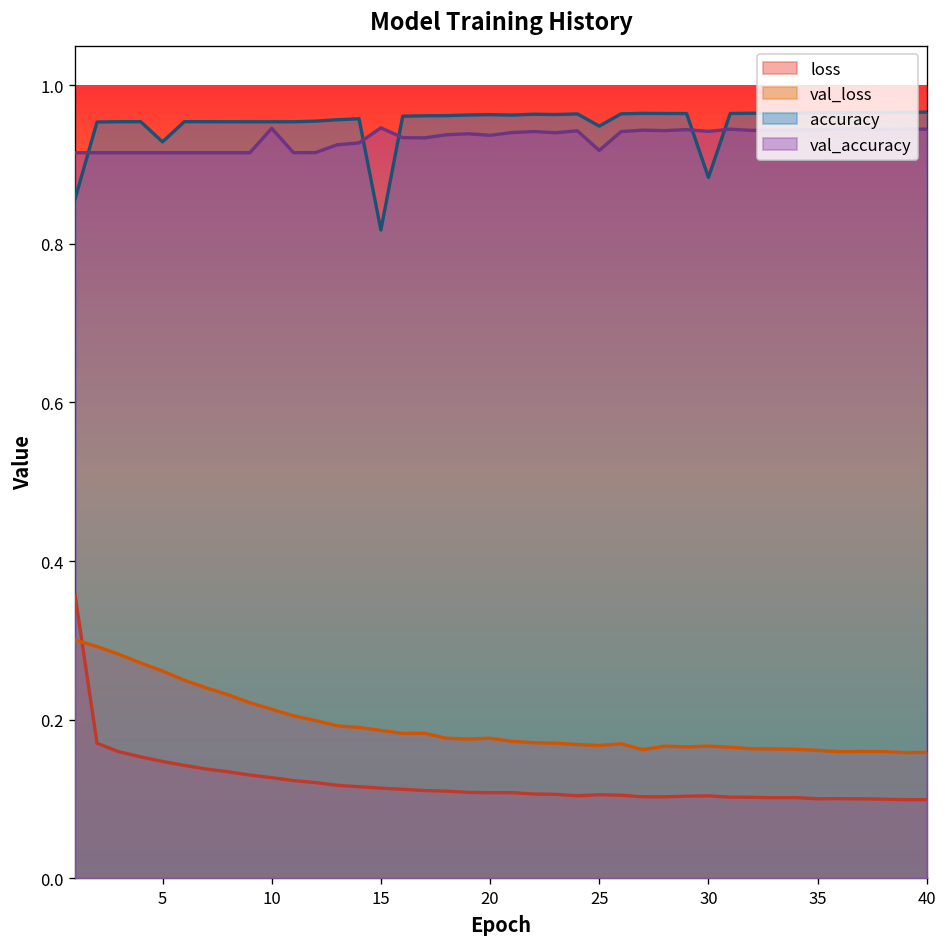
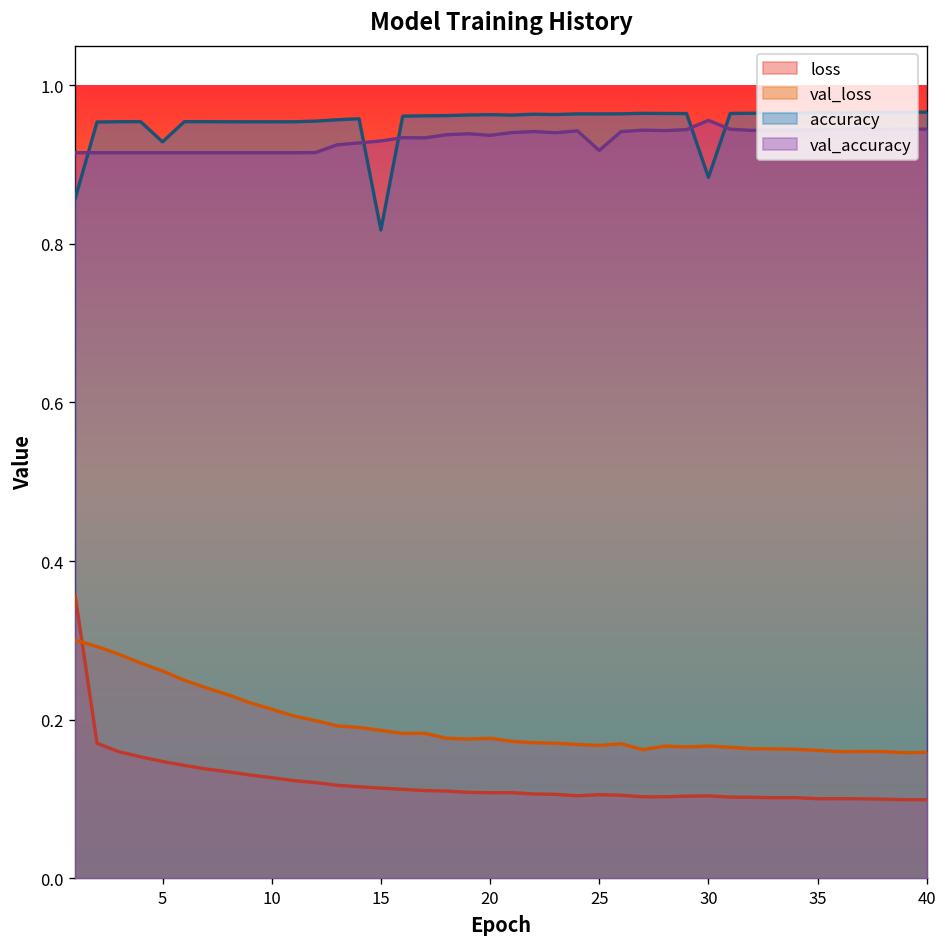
  {
    "accuracy": {
      "5": 0.93,
      "10": 0.95,
      "15": 0.82,
      "20": 0.96,
-     "25": 0.95,
+     "25": 0.96,
      "30": 0.88,
      "40": 0.97
    },
    "val_accuracy": {
      "5": 0.92,
-     "10": 0.95,
-     "15": 0.95,
+     "10": 0.92,
+     "15": 0.93,
      "20": 0.94,
      "25": 0.92,
-     "30": 0.94,
+     "30": 0.96,
      "40": 0.94
    }
  }
